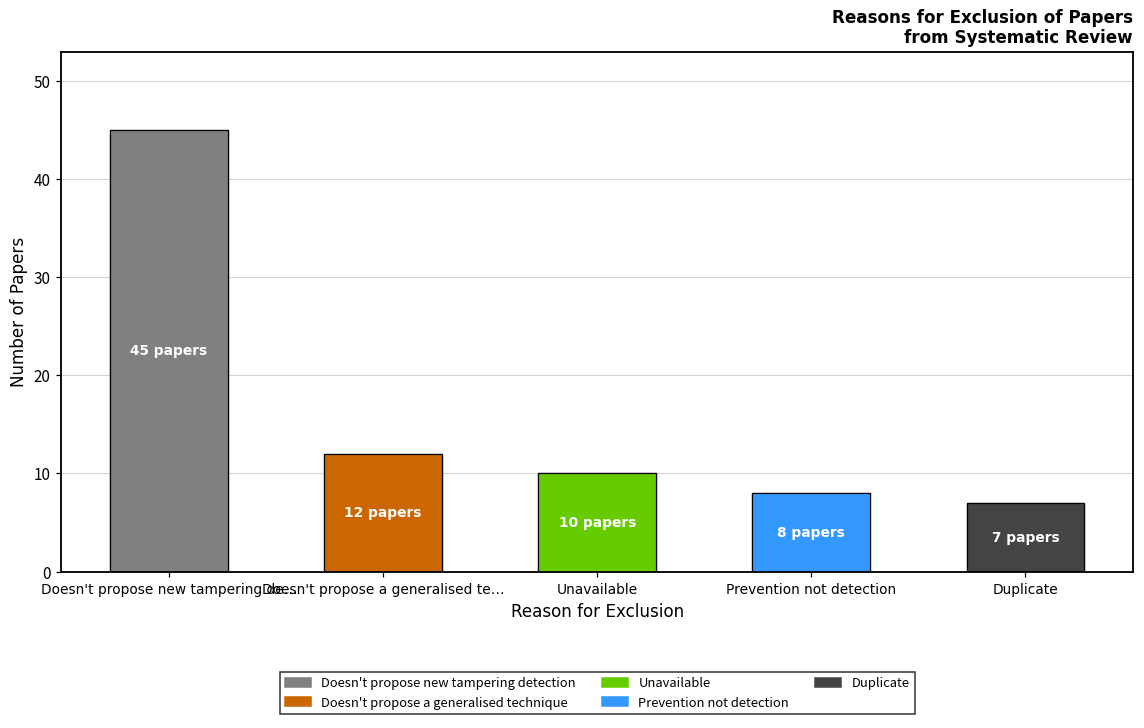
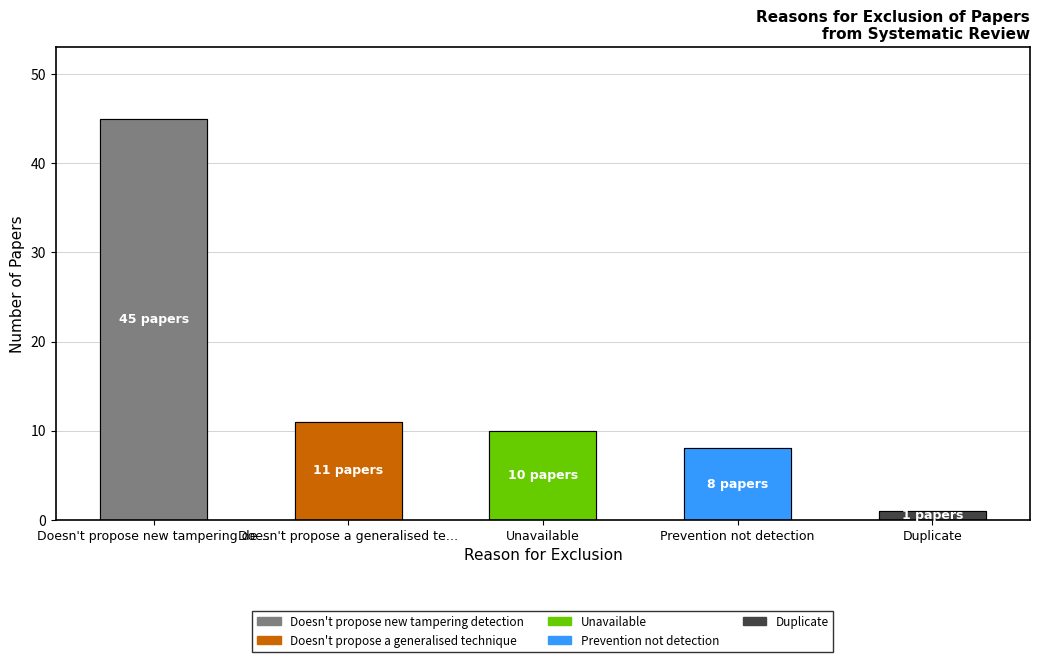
  {
    "Doesn't propose a generalised technique": {
-     "Doesn't propose a generalised te…": 12
+     "Doesn't propose a generalised te…": 11
    },
    "Unavailable": {
      "Unavailable": 10
    },
    "Prevention not detection": {
      "Prevention not detection": 8
    },
    "Duplicate": {
-     "Duplicate": 7
+     "Duplicate": 1
    }
  }
